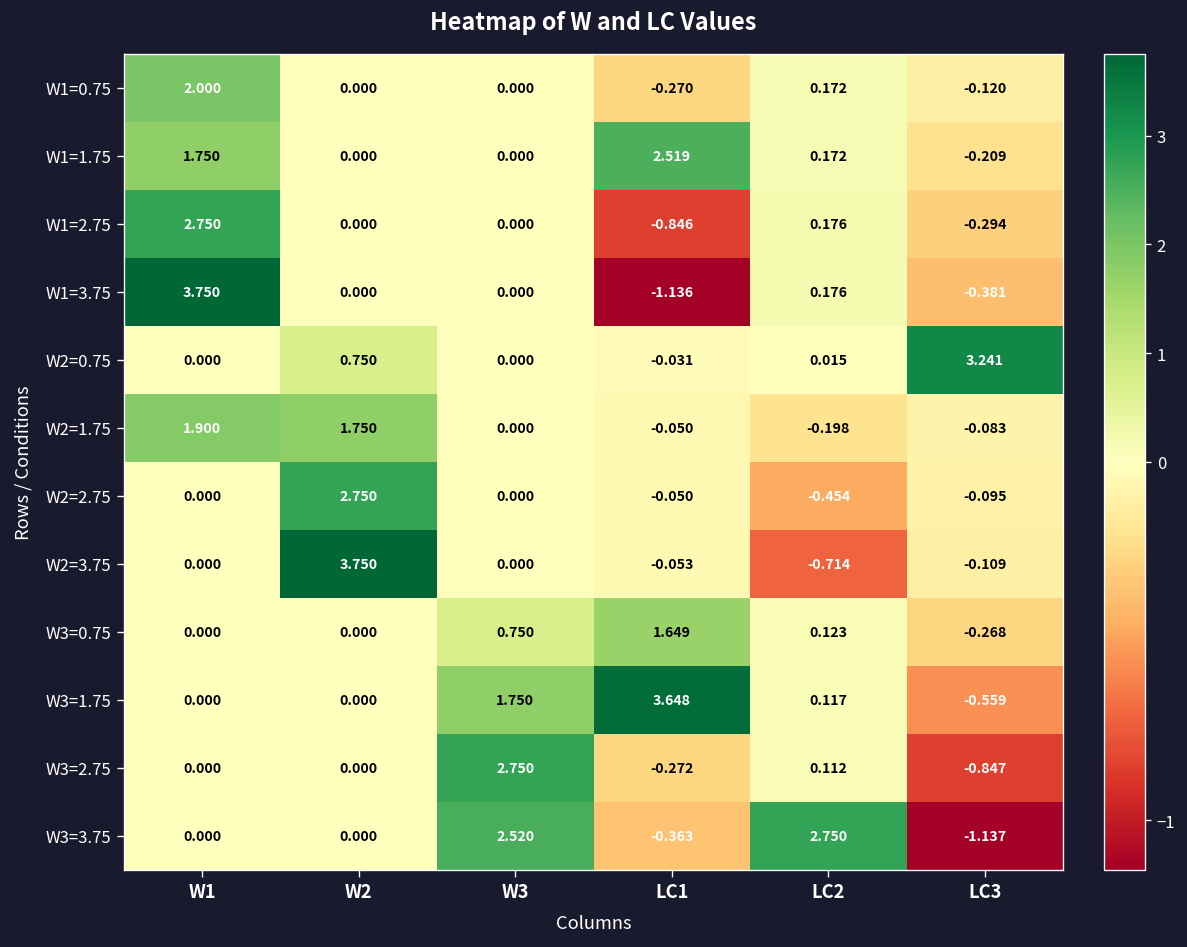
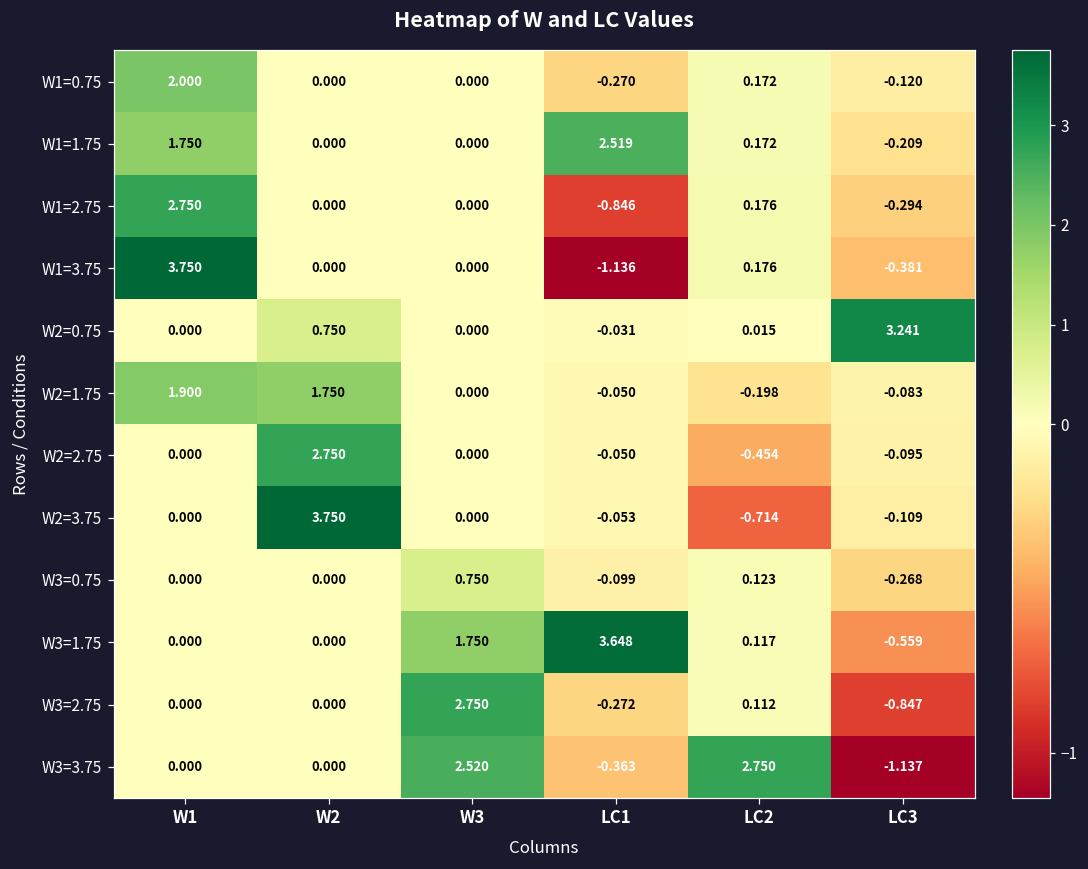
  {
    "W1=0.75": {
      "W1": 2.000,
      "W2": 0.000,
      "W3": 0.000,
      "LC1": -0.270,
      "LC2": 0.172,
      "LC3": -0.120
    },
    "W1=1.75": {
      "W1": 1.750,
      "W2": 0.000,
      "W3": 0.000,
      "LC1": 2.519,
      "LC2": 0.172,
      "LC3": -0.209
    },
    "W1=2.75": {
      "W1": 2.750,
      "W2": 0.000,
      "W3": 0.000,
      "LC1": -0.846,
      "LC2": 0.176,
      "LC3": -0.294
    },
    "W1=3.75": {
      "W1": 3.750,
      "W2": 0.000,
      "W3": 0.000,
      "LC1": -1.136,
      "LC2": 0.176,
      "LC3": -0.381
    },
    "W2=0.75": {
      "W1": 0.000,
      "W2": 0.750,
      "W3": 0.000,
      "LC1": -0.031,
      "LC2": 0.015,
      "LC3": 3.241
    },
    "W2=1.75": {
      "W1": 1.900,
      "W2": 1.750,
      "W3": 0.000,
      "LC1": -0.050,
      "LC2": -0.198,
      "LC3": -0.083
    },
    "W2=2.75": {
      "W1": 0.000,
      "W2": 2.750,
      "W3": 0.000,
      "LC1": -0.050,
      "LC2": -0.454,
      "LC3": -0.095
    },
    "W2=3.75": {
      "W1": 0.000,
      "W2": 3.750,
      "W3": 0.000,
      "LC1": -0.053,
      "LC2": -0.714,
      "LC3": -0.109
    },
    "W3=0.75": {
      "W1": 0.000,
      "W2": 0.000,
      "W3": 0.750,
-     "LC1": 1.649,
+     "LC1": -0.099,
      "LC2": 0.123,
      "LC3": -0.268
    },
    "W3=1.75": {
      "W1": 0.000,
      "W2": 0.000,
      "W3": 1.750,
      "LC1": 3.648,
      "LC2": 0.117,
      "LC3": -0.559
    },
    "W3=2.75": {
      "W1": 0.000,
      "W2": 0.000,
      "W3": 2.750,
      "LC1": -0.272,
      "LC2": 0.112,
      "LC3": -0.847
    },
    "W3=3.75": {
      "W1": 0.000,
      "W2": 0.000,
      "W3": 2.520,
      "LC1": -0.363,
      "LC2": 2.750,
      "LC3": -1.137
    }
  }
